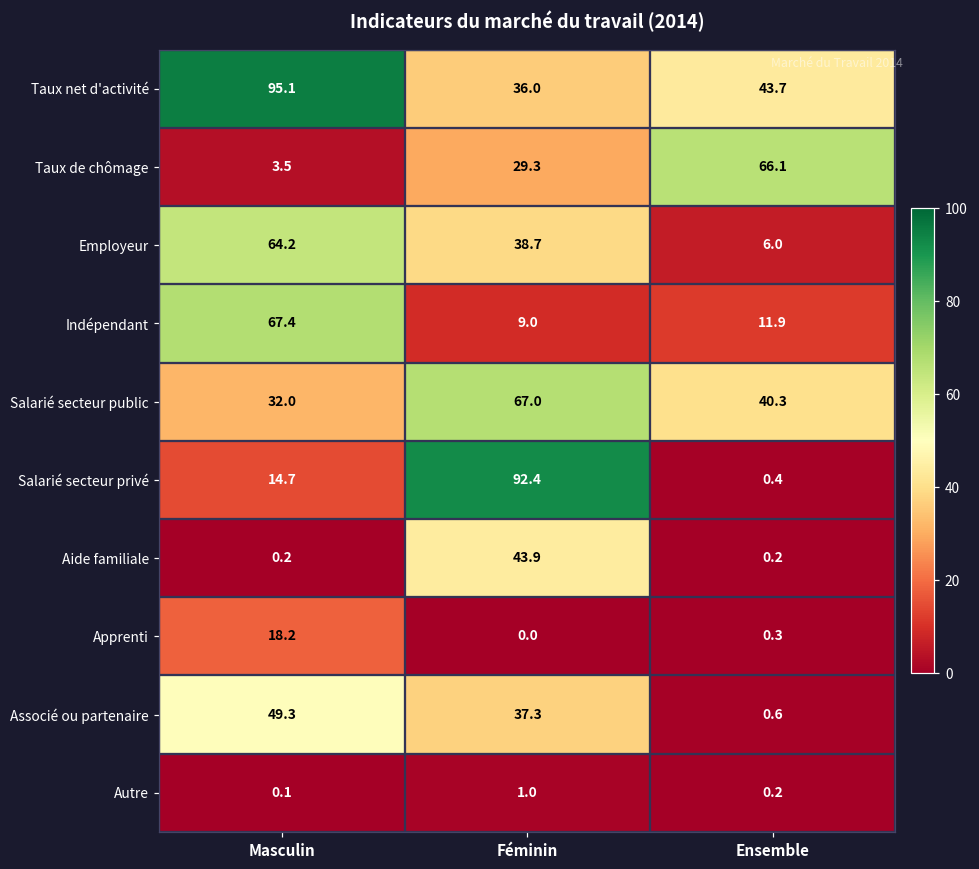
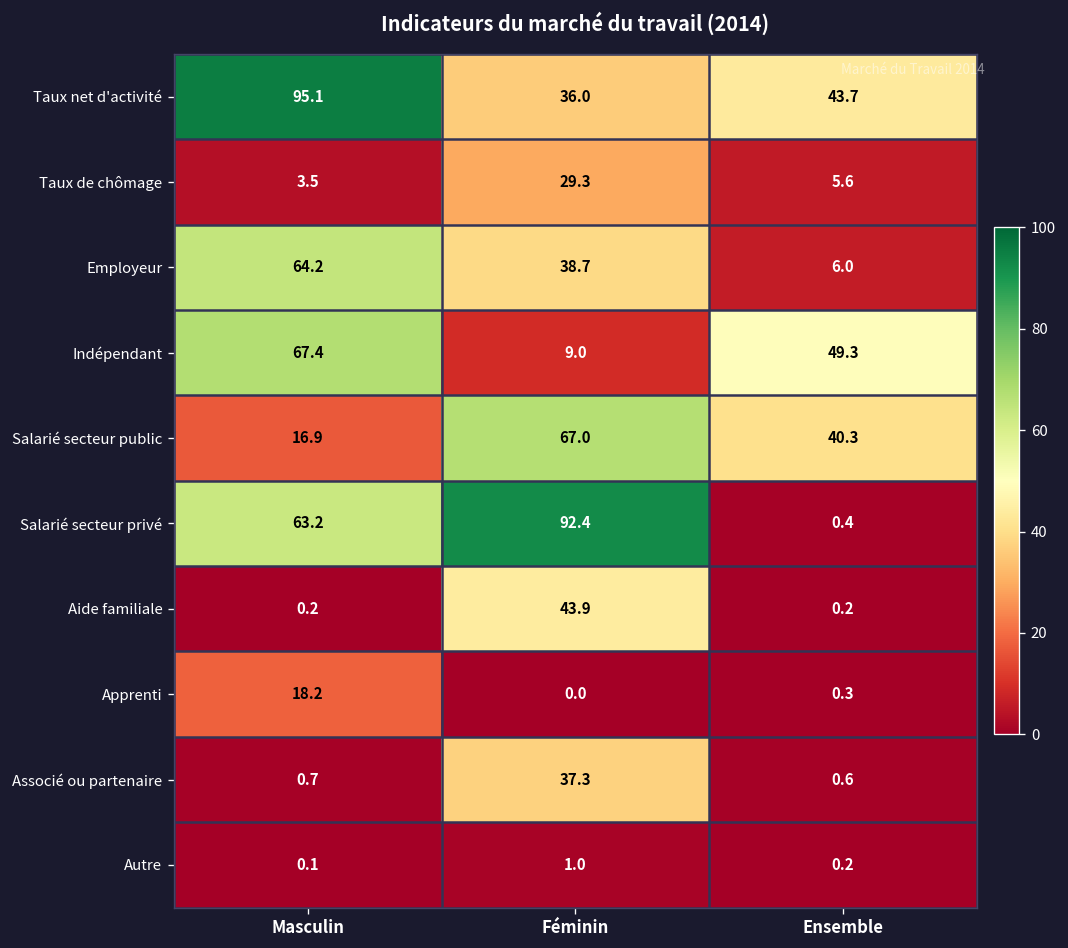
  {
    "Taux net d'activité": {
      "Masculin": 95.1,
      "Féminin": 36.0
    },
    "Taux de chômage": {
      "Masculin": 3.5,
      "Féminin": 29.3,
-     "Ensemble": 66.1
+     "Ensemble": 5.6
    },
    "Employeur": {
      "Masculin": 64.2,
      "Féminin": 38.7,
      "Ensemble": 6.0
    },
    "Indépendant": {
      "Masculin": 67.4,
      "Féminin": 9.0,
-     "Ensemble": 11.9
+     "Ensemble": 49.3
    },
    "Salarié secteur public": {
-     "Masculin": 32.0,
+     "Masculin": 16.9,
      "Féminin": 67.0,
      "Ensemble": 40.3
    },
    "Salarié secteur privé": {
-     "Masculin": 14.7,
+     "Masculin": 63.2,
      "Féminin": 92.4,
      "Ensemble": 0.4
    },
    "Aide familiale": {
      "Masculin": 0.2,
      "Féminin": 43.9,
      "Ensemble": 0.2
    },
    "Apprenti": {
      "Masculin": 18.2,
      "Féminin": 0.0,
      "Ensemble": 0.3
    },
    "Associé ou partenaire": {
-     "Masculin": 49.3,
+     "Masculin": 0.7,
      "Féminin": 37.3,
      "Ensemble": 0.6
    },
    "Autre": {
      "Masculin": 0.1,
      "Féminin": 1.0,
      "Ensemble": 0.2
    }
  }
